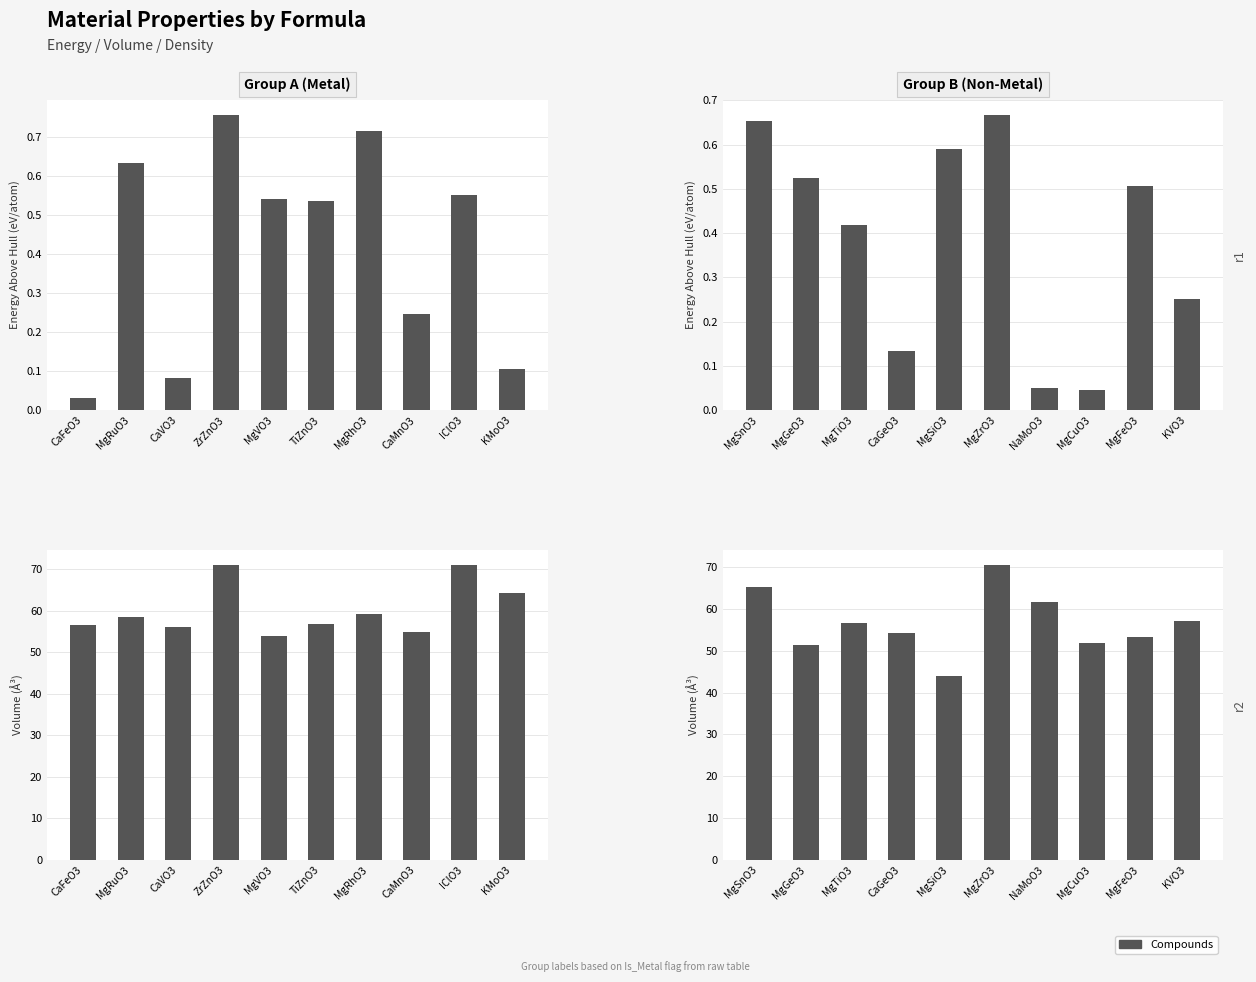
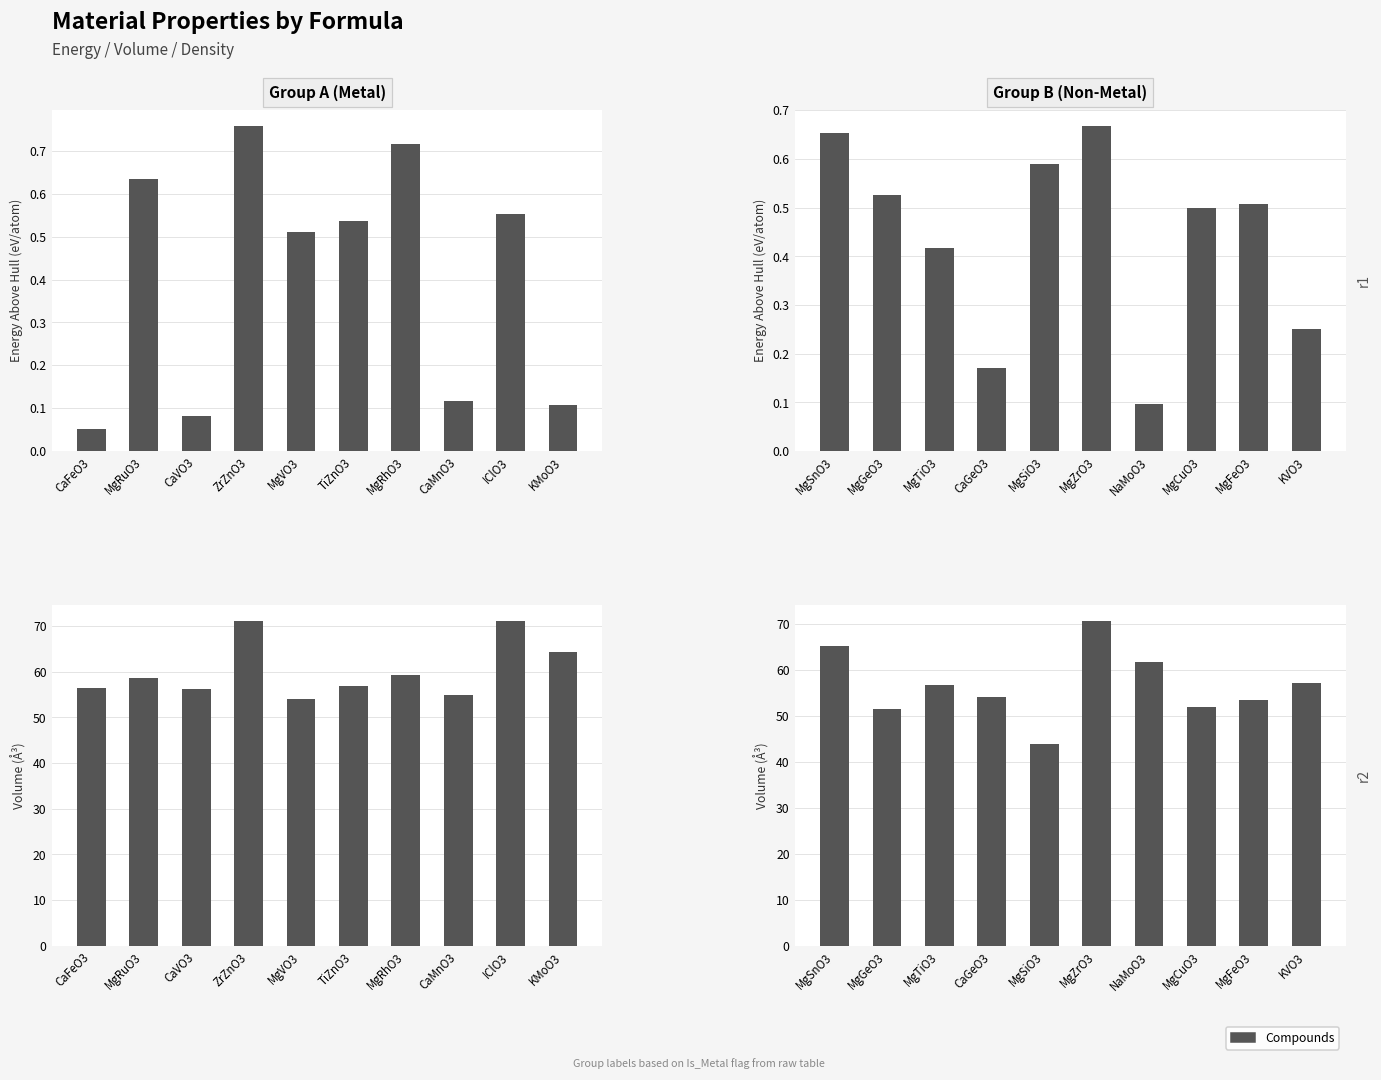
  {
    "Group A (Metal)": {
-     "CaFeO3": 0.03,
+     "CaFeO3": 0.05,
      "MgRuO3": 0.63,
      "CaVO3": 0.08,
      "ZrZnO3": 0.76,
-     "MgVO3": 0.54,
+     "MgVO3": 0.51,
      "TiZnO3": 0.54,
      "MgRhO3": 0.72,
-     "CaMnO3": 0.25,
+     "CaMnO3": 0.12,
      "IClO3": 0.55,
      "KMoO3": 0.11
    },
    "Group B (Non-Metal)": {
      "MgSnO3": 0.65,
      "MgGeO3": 0.52,
      "MgTiO3": 0.42,
-     "CaGeO3": 0.13,
+     "CaGeO3": 0.17,
      "MgSiO3": 0.59,
      "MgZrO3": 0.67,
-     "NaMoO3": 0.05,
-     "MgCuO3": 0.05,
+     "NaMoO3": 0.10,
+     "MgCuO3": 0.50,
      "MgFeO3": 0.51,
      "KVO3": 0.25
    }
  }
